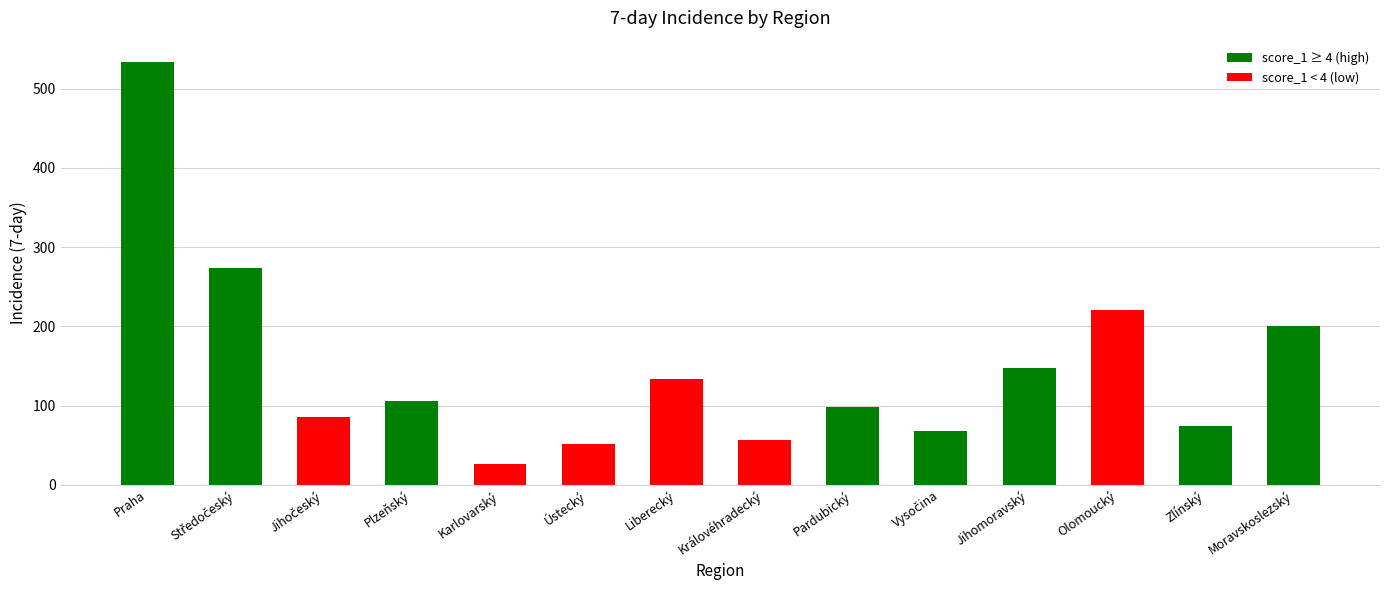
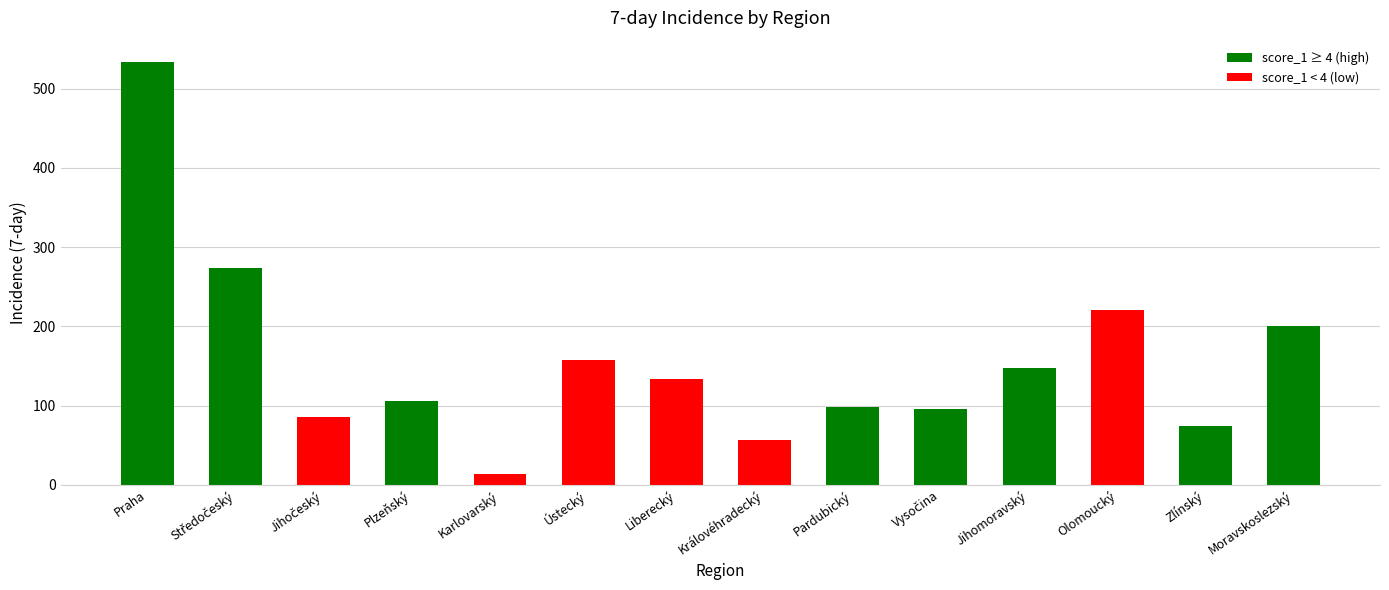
  {
    "Praha": 530,
    "Středočeský": 270,
    "Jihočeský": 90,
    "Plzeňský": 110,
-   "Karlovarský": 30,
-   "Ústecký": 50,
+   "Karlovarský": 10,
+   "Ústecký": 160,
    "Liberecký": 130,
    "Královéhradecký": 60,
    "Pardubický": 100,
-   "Vysočina": 70,
+   "Vysočina": 100,
    "Jihomoravský": 150,
    "Olomoucký": 220,
    "Zlínský": 70,
    "Moravskoslezský": 200
  }
